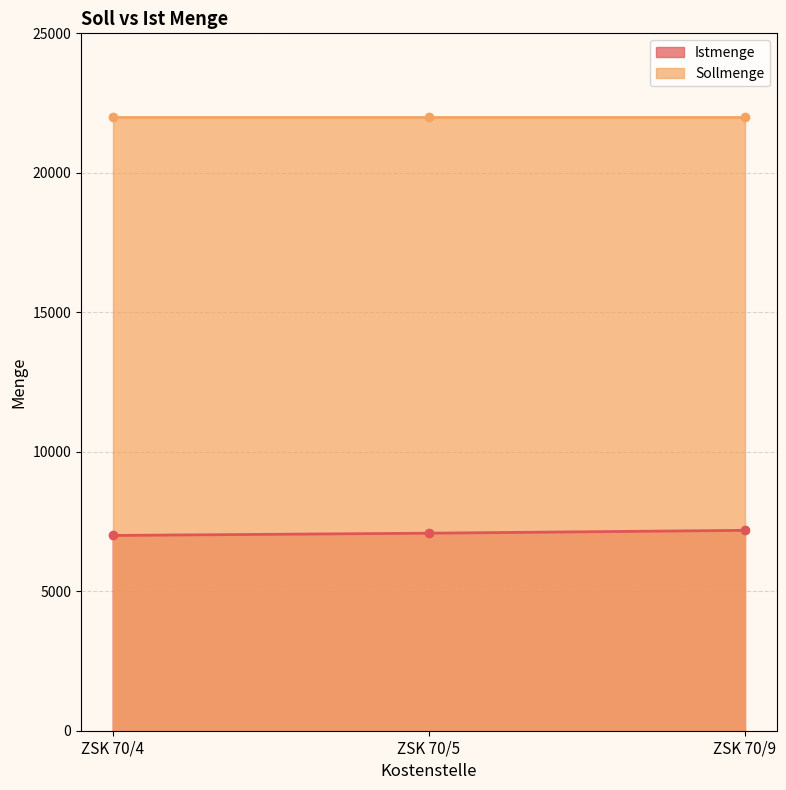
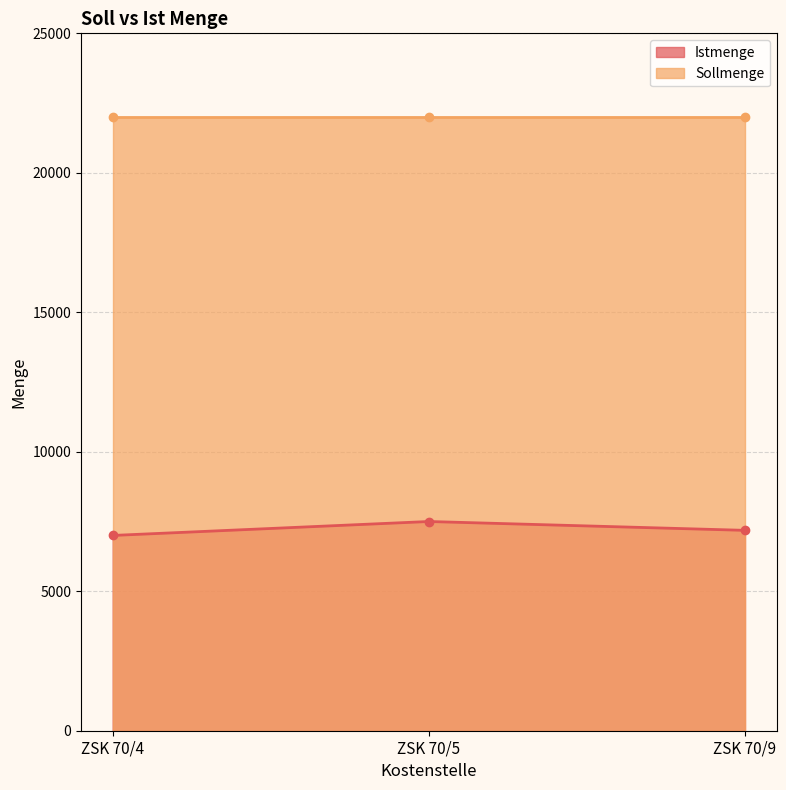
  {
    "Istmenge": {
      "ZSK 70/4": 7000,
-     "ZSK 70/5": 7100,
+     "ZSK 70/5": 7500,
      "ZSK 70/9": 7200
    },
    "Sollmenge": {
      "ZSK 70/4": 22000,
      "ZSK 70/5": 22000,
      "ZSK 70/9": 22000
    }
  }
